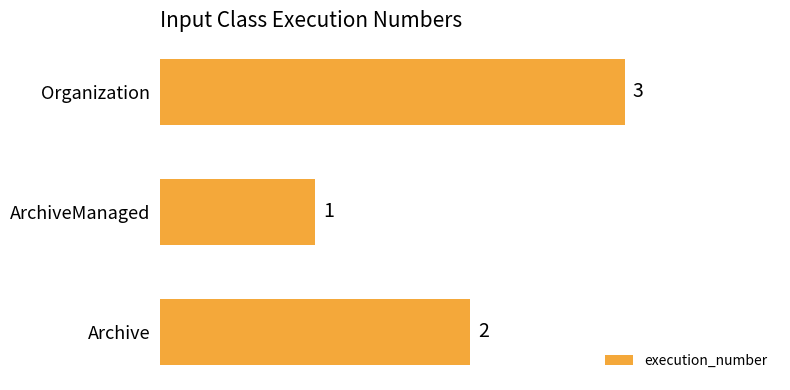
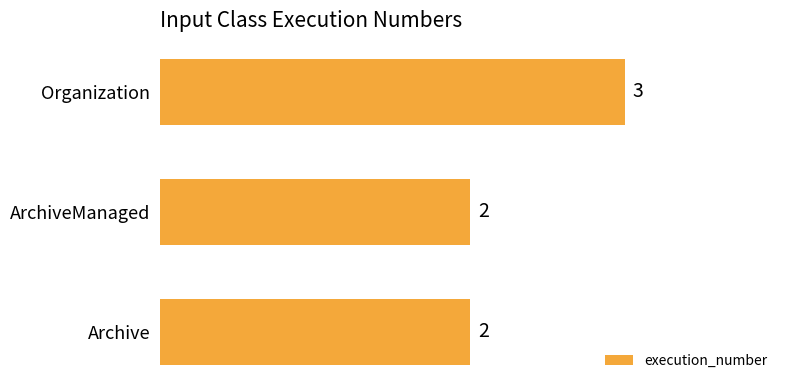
  {
    "Organization": 3,
-   "ArchiveManaged": 1,
+   "ArchiveManaged": 2,
    "Archive": 2
  }
